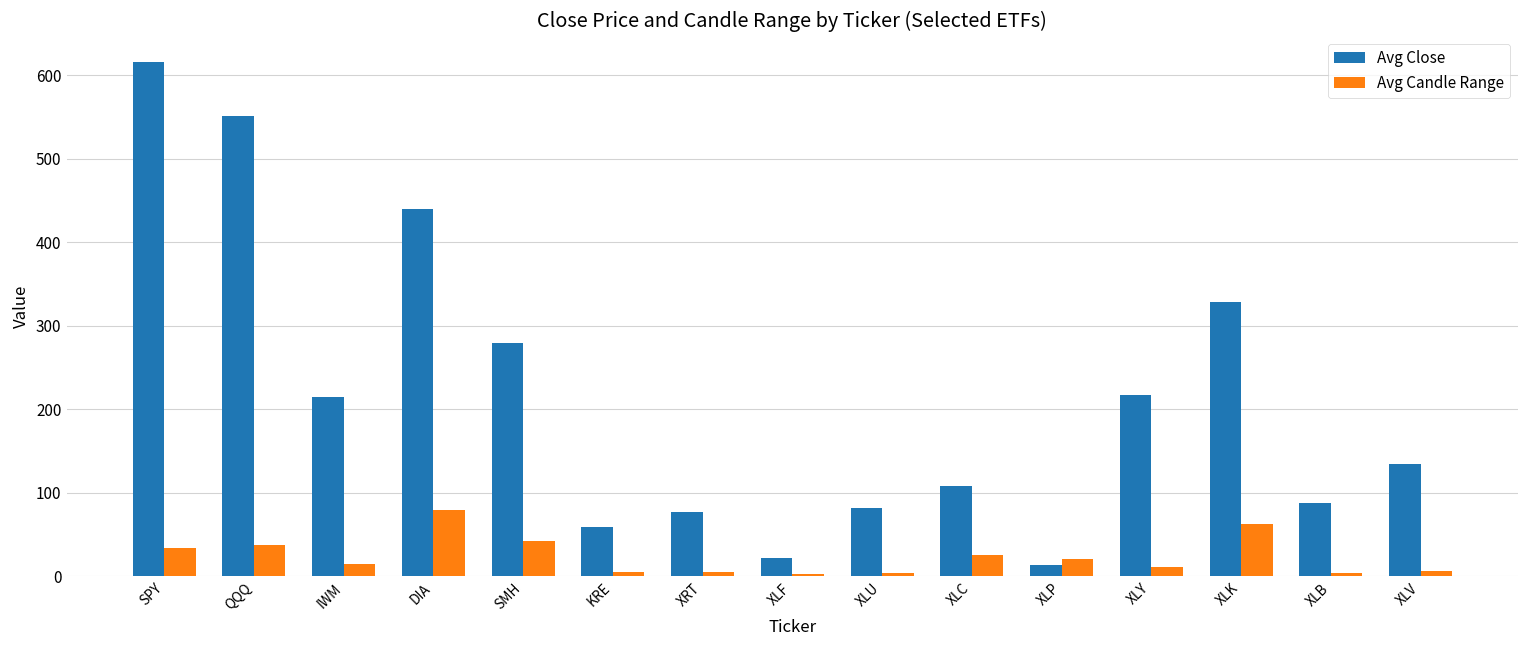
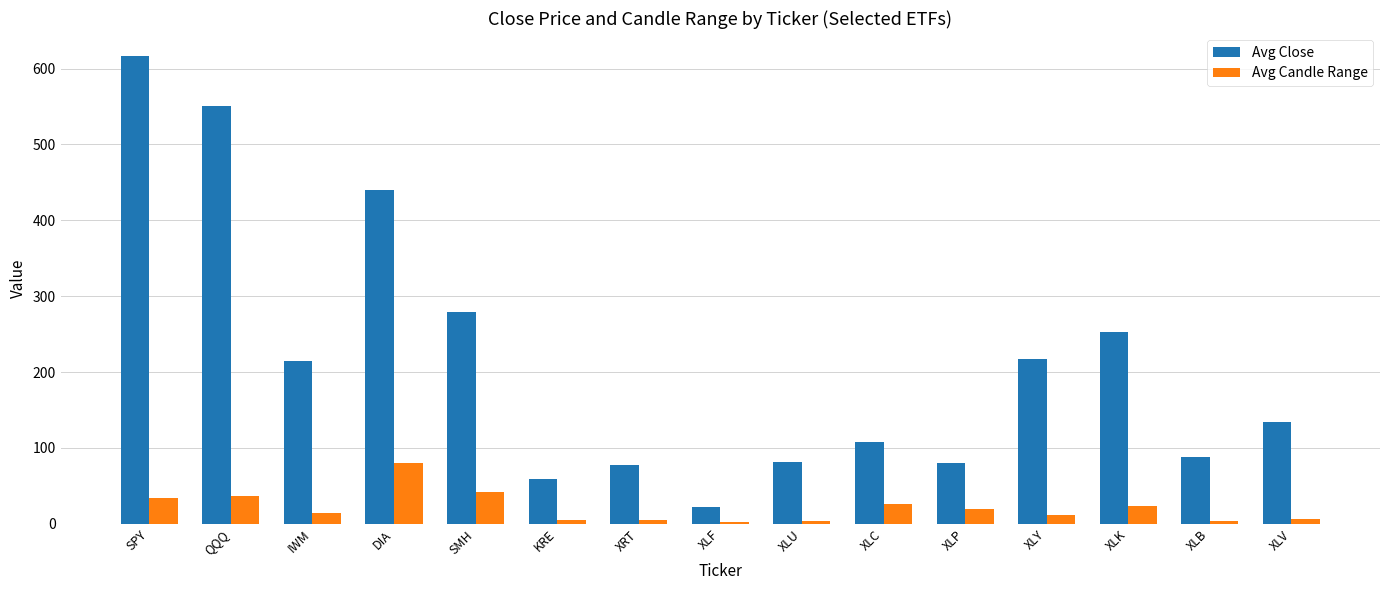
  {
    "Avg Close": {
      "SPY": 620,
      "QQQ": 550,
      "IWM": 220,
      "DIA": 440,
      "SMH": 280,
      "KRE": 60,
      "XRT": 80,
      "XLF": 20,
      "XLU": 80,
      "XLC": 110,
-     "XLP": 10,
+     "XLP": 80,
      "XLY": 220,
-     "XLK": 330,
+     "XLK": 250,
      "XLB": 90,
      "XLV": 130
    },
    "Avg Candle Range": {
      "SPY": 30,
      "QQQ": 40,
      "IWM": 10,
      "DIA": 80,
      "SMH": 40,
      "KRE": 0,
      "XRT": 0,
      "XLU": 0,
      "XLC": 30,
      "XLP": 20,
      "XLY": 10,
-     "XLK": 60,
+     "XLK": 20,
      "XLB": 0,
      "XLV": 10
    }
  }
